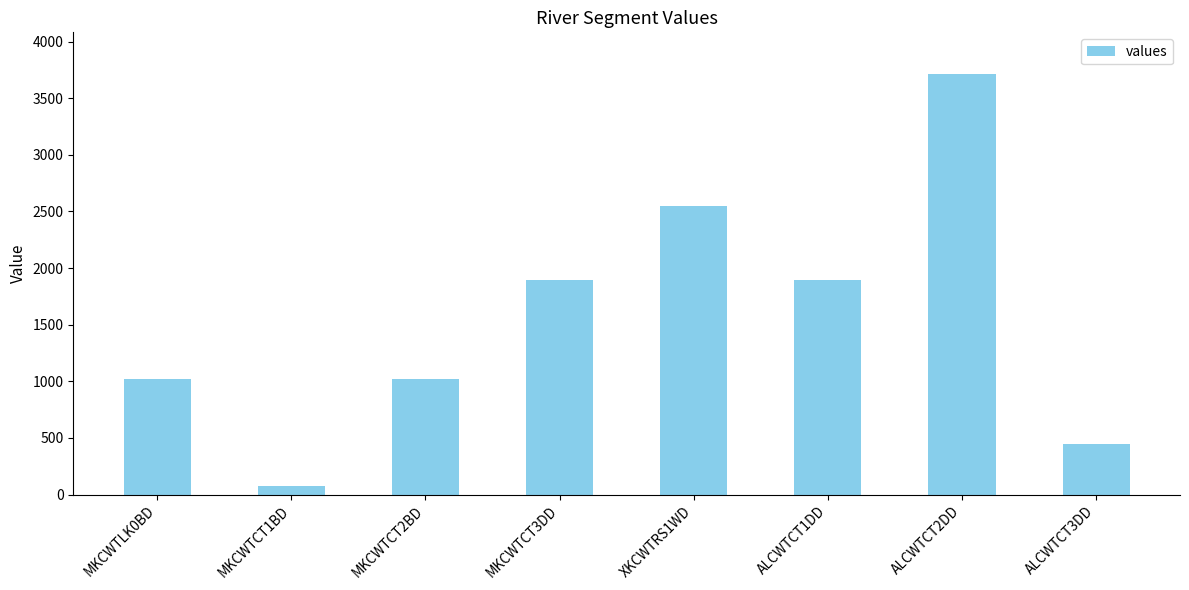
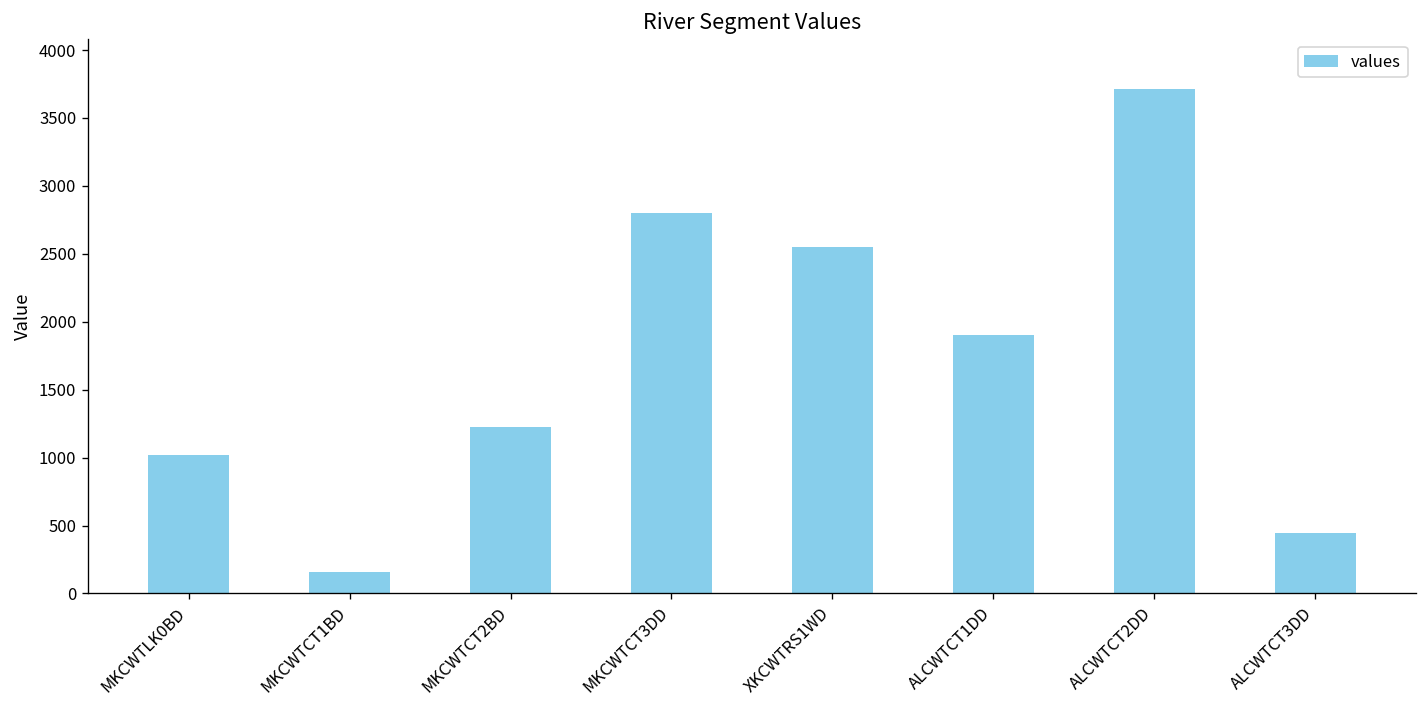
  {
    "MKCWTLK0BD": 1020,
-   "MKCWTCT1BD": 80,
-   "MKCWTCT2BD": 1020,
-   "MKCWTCT3DD": 1890,
+   "MKCWTCT1BD": 160,
+   "MKCWTCT2BD": 1230,
+   "MKCWTCT3DD": 2800,
    "XKCWTRS1WD": 2550,
    "ALCWTCT1DD": 1900,
    "ALCWTCT2DD": 3710,
    "ALCWTCT3DD": 440
  }
